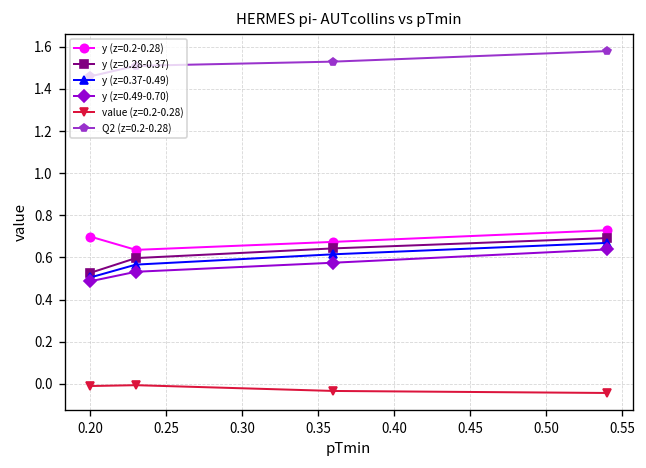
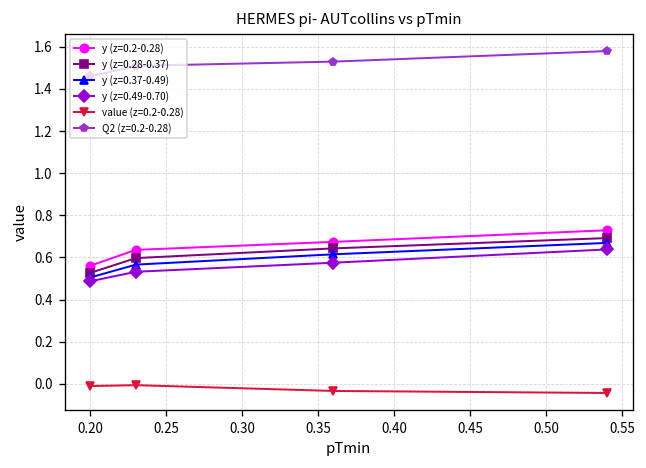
  {
    "y (z=0.2-0.28)": {
-     "0.20": 0.70
+     "0.20": 0.56
    },
    "y (z=0.28-0.37)": {
      "0.20": 0.53
    },
    "y (z=0.37-0.49)": {
      "0.20": 0.51
    },
    "value (z=0.2-0.28)": {
      "0.20": -0.01
    }
  }
